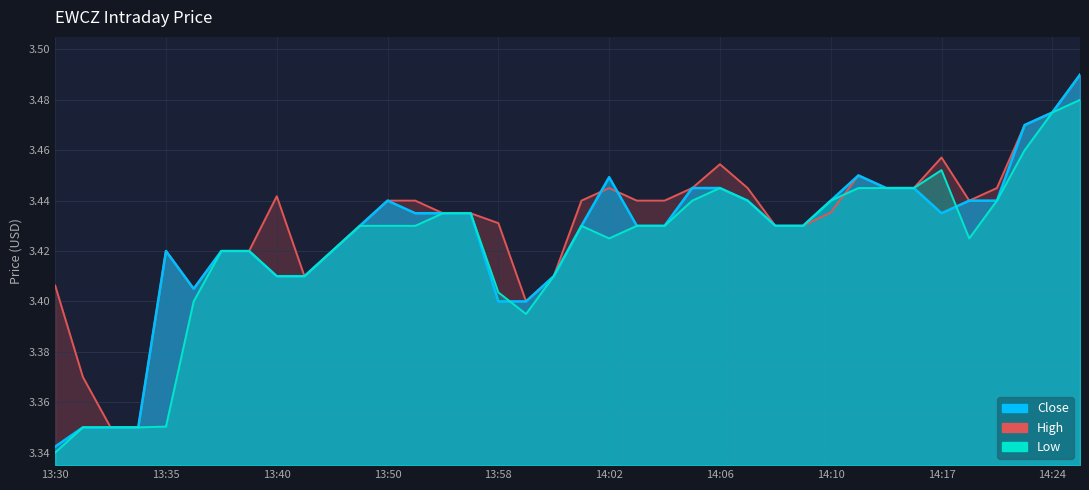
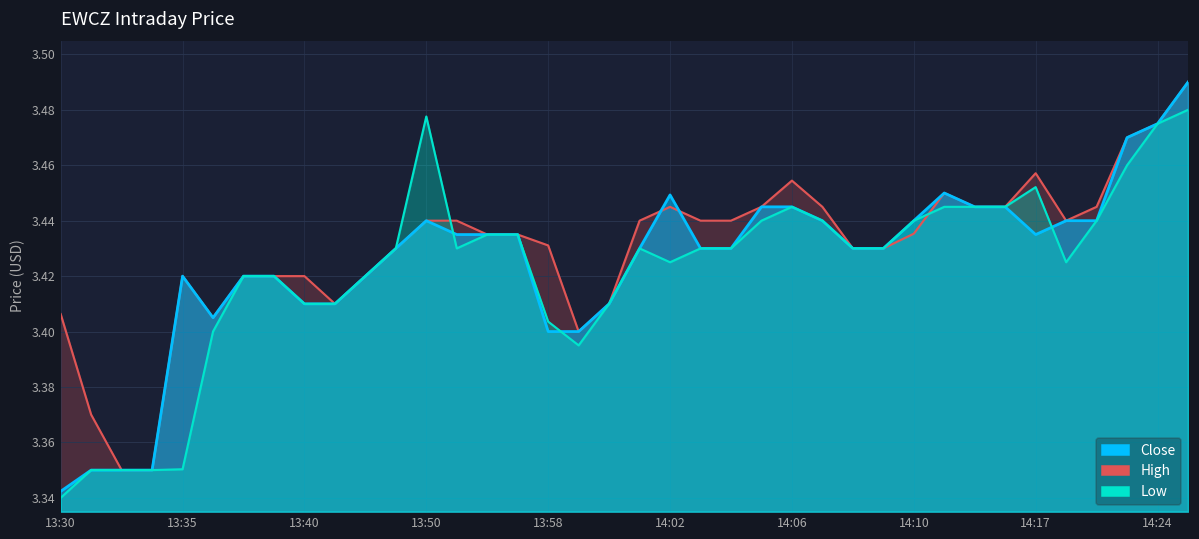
  {
    "Close": {
      "13:30": 3.342,
      "13:58": 3.400,
      "14:02": 3.449,
      "14:17": 3.435
    },
    "High": {
      "13:30": 3.406,
-     "13:40": 3.442,
+     "13:40": 3.420,
      "13:58": 3.431,
      "14:02": 3.445,
      "14:06": 3.454,
      "14:10": 3.435,
      "14:17": 3.457
    },
    "Low": {
      "13:30": 3.340,
      "13:35": 3.350,
-     "13:50": 3.430,
+     "13:50": 3.478,
      "13:58": 3.404,
      "14:02": 3.425,
      "14:17": 3.452
    }
  }
